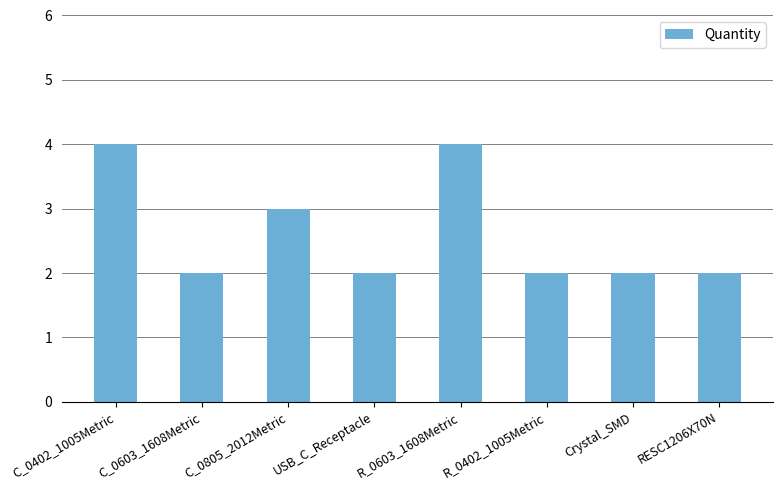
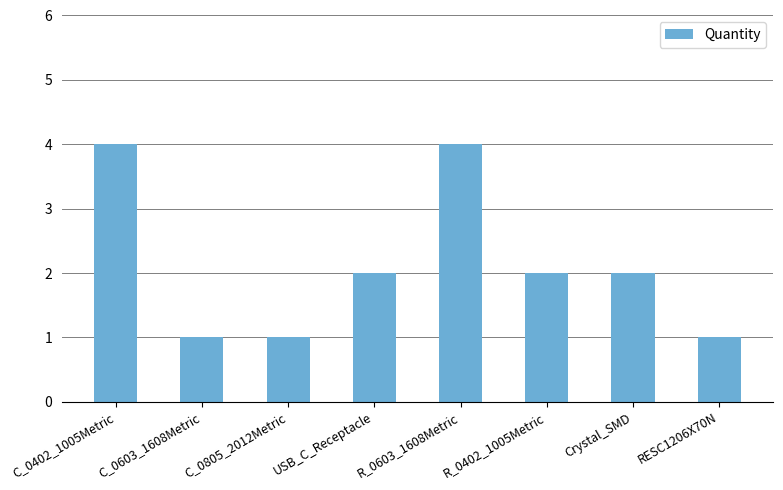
  {
    "C_0402_1005Metric": 4,
-   "C_0603_1608Metric": 2,
-   "C_0805_2012Metric": 3,
+   "C_0603_1608Metric": 1,
+   "C_0805_2012Metric": 1,
    "USB_C_Receptacle": 2,
    "R_0603_1608Metric": 4,
    "R_0402_1005Metric": 2,
    "Crystal_SMD": 2,
-   "RESC1206X70N": 2
+   "RESC1206X70N": 1
  }
